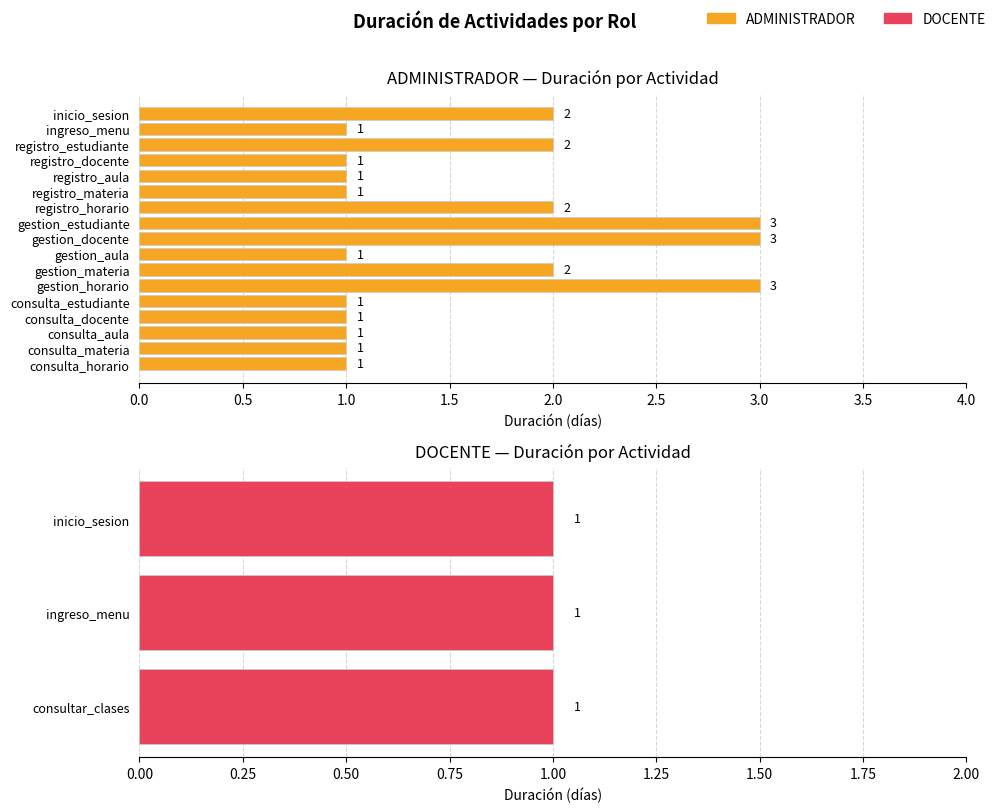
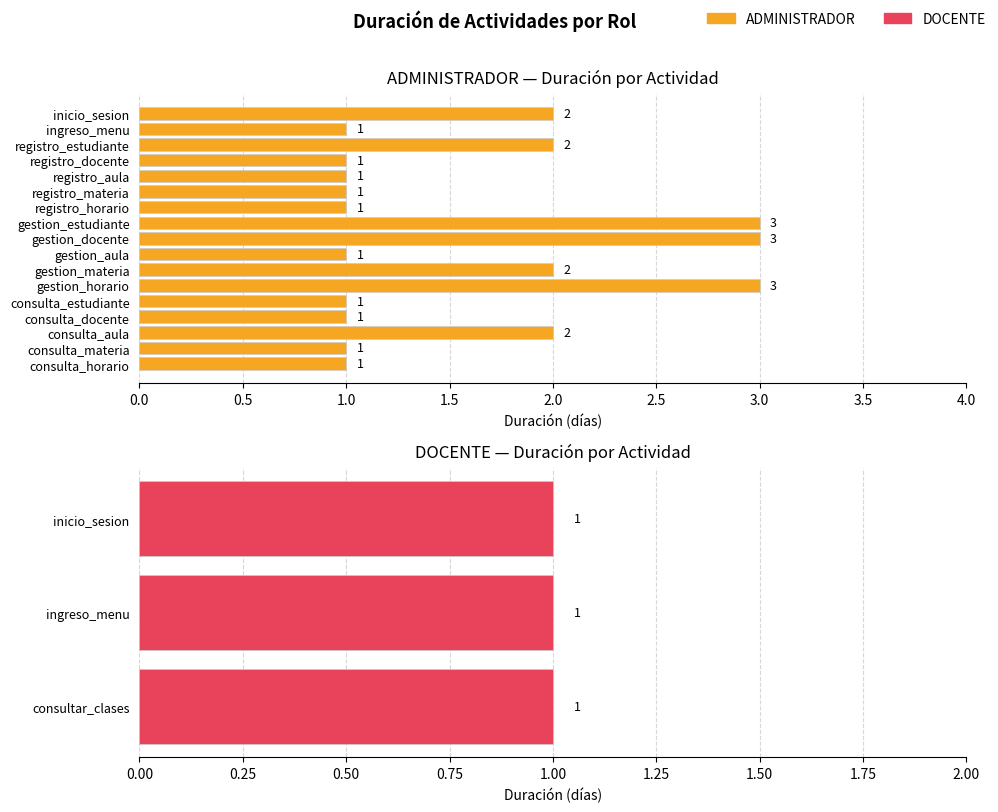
  {
    "ADMINISTRADOR — Duración por Actividad": {
      "inicio_sesion": 2,
      "ingreso_menu": 1,
      "registro_estudiante": 2,
      "registro_docente": 1,
      "registro_aula": 1,
      "registro_materia": 1,
-     "registro_horario": 2,
+     "registro_horario": 1,
      "gestion_estudiante": 3,
      "gestion_docente": 3,
      "gestion_aula": 1,
      "gestion_materia": 2,
      "gestion_horario": 3,
      "consulta_estudiante": 1,
      "consulta_docente": 1,
-     "consulta_aula": 1,
+     "consulta_aula": 2,
      "consulta_materia": 1,
      "consulta_horario": 1
    },
    "DOCENTE — Duración por Actividad": {
      "inicio_sesion": 1,
      "ingreso_menu": 1,
      "consultar_clases": 1
    }
  }
